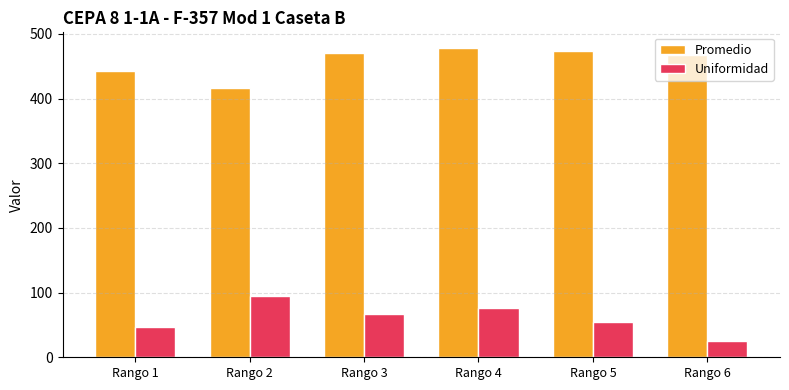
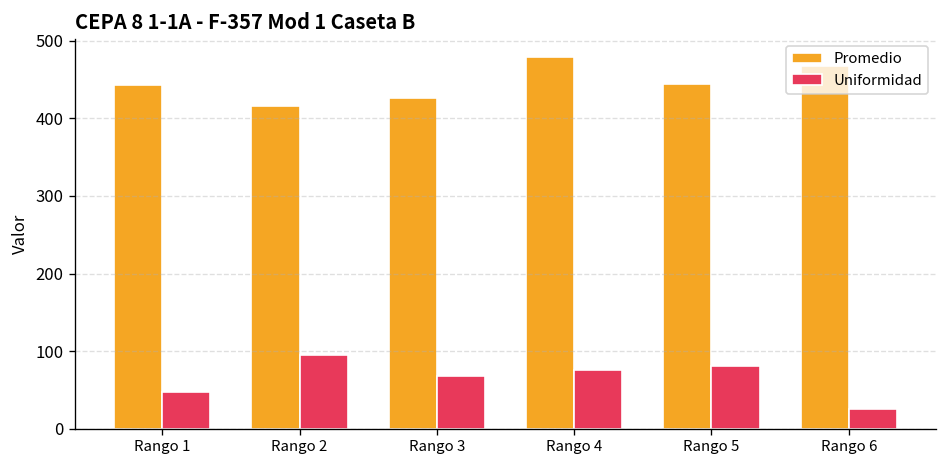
  {
    "Promedio": {
      "Rango 1": 440,
      "Rango 2": 420,
-     "Rango 3": 470,
+     "Rango 3": 430,
      "Rango 4": 480,
-     "Rango 5": 470
+     "Rango 5": 440
    },
    "Uniformidad": {
      "Rango 1": 50,
      "Rango 2": 100,
      "Rango 3": 70,
      "Rango 4": 80,
-     "Rango 5": 50,
+     "Rango 5": 80,
      "Rango 6": 30
    }
  }
